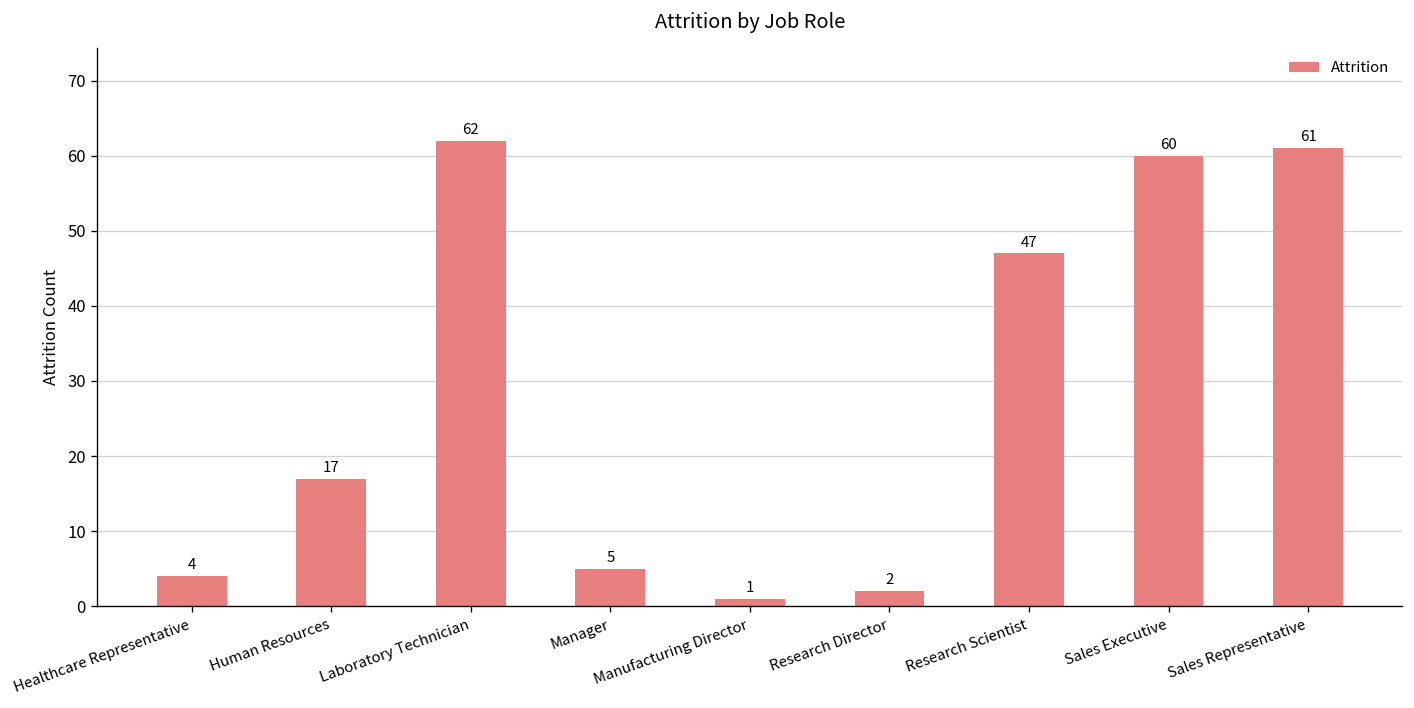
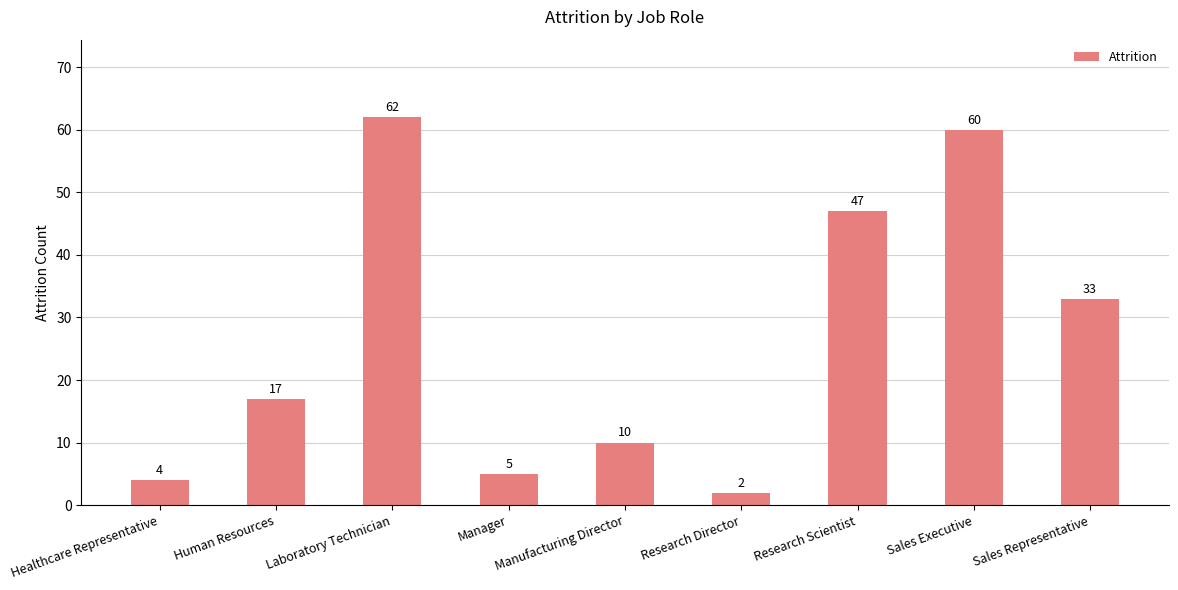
  {
    "Healthcare Representative": 4,
    "Human Resources": 17,
    "Laboratory Technician": 62,
    "Manager": 5,
-   "Manufacturing Director": 1,
+   "Manufacturing Director": 10,
    "Research Director": 2,
    "Research Scientist": 47,
    "Sales Executive": 60,
-   "Sales Representative": 61
+   "Sales Representative": 33
  }
